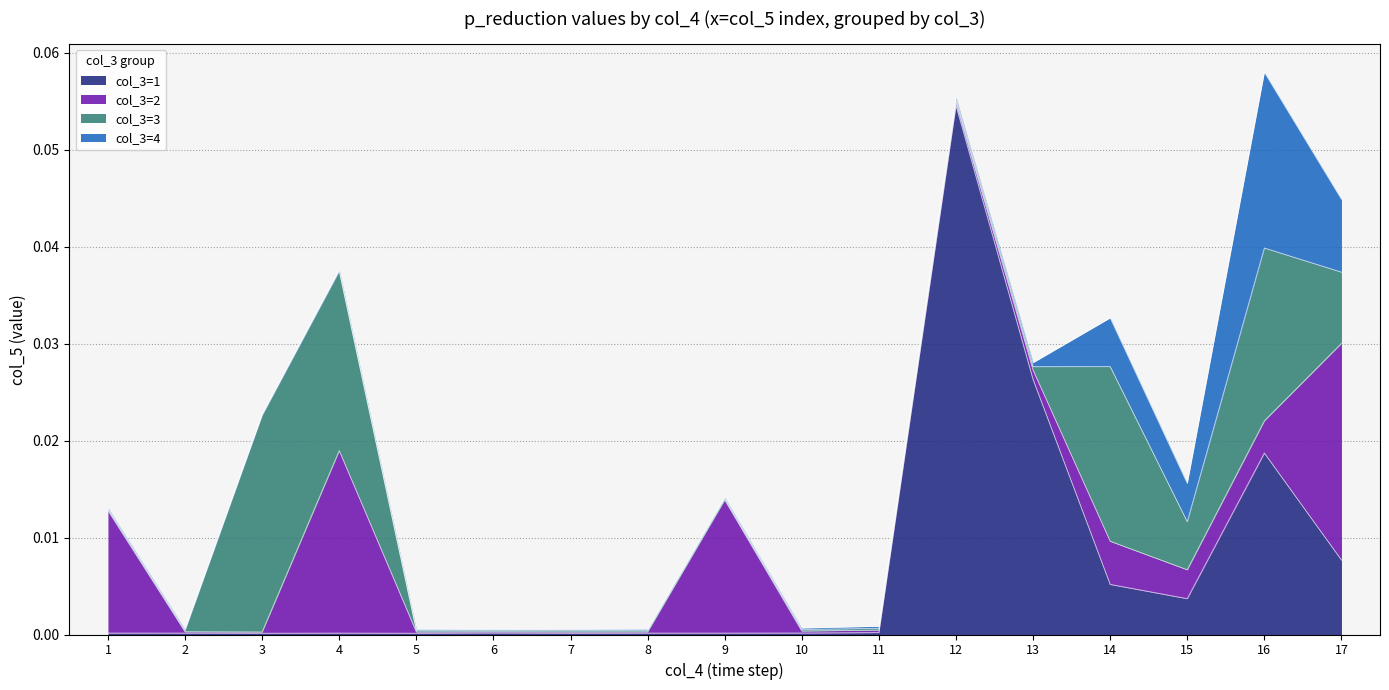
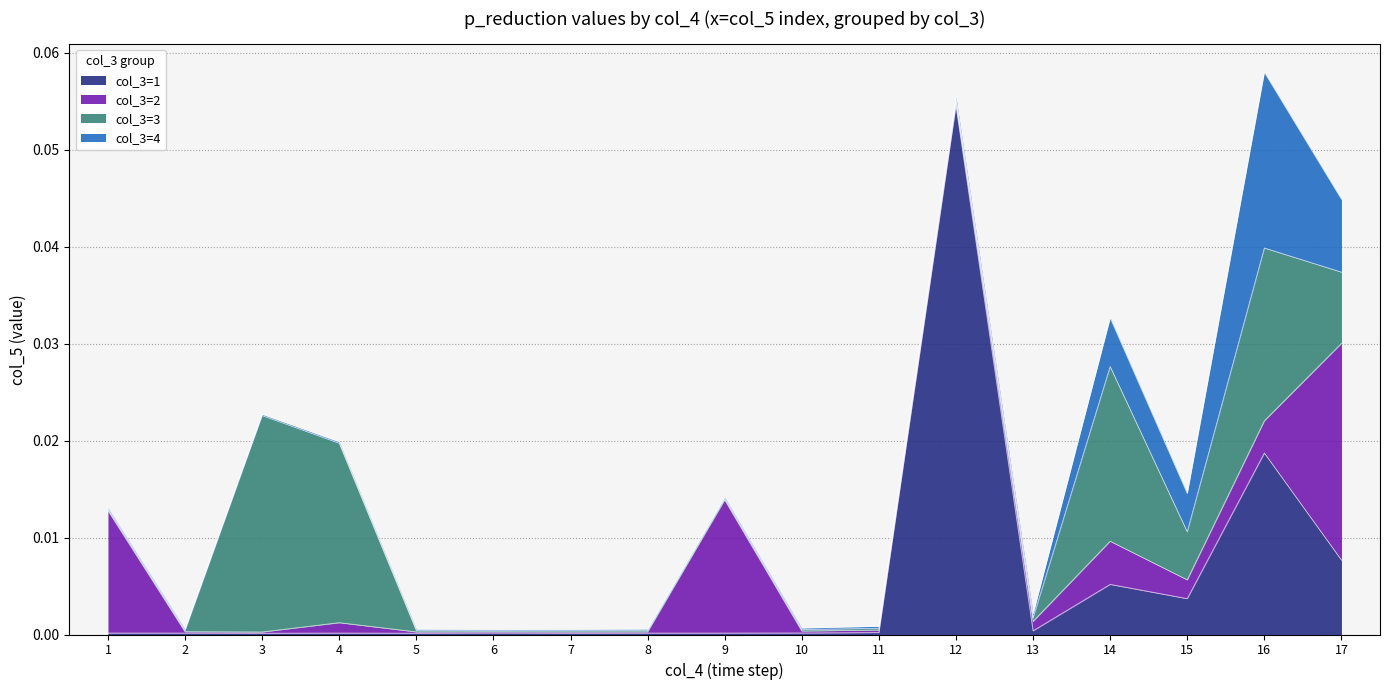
  {
    "col_3=1": {
      "1": 0.000,
      "4": 0.000,
      "9": 0.000,
      "12": 0.055,
-     "13": 0.026,
+     "13": 0.000,
      "14": 0.005,
      "15": 0.004,
      "16": 0.019,
      "17": 0.008
    },
    "col_3=2": {
-     "4": 0.019,
+     "4": 0.001,
      "13": 0.001,
      "14": 0.004,
-     "15": 0.003,
+     "15": 0.002,
      "16": 0.003,
      "17": 0.022
    },
    "col_3=3": {
      "13": 0.000,
      "14": 0.018,
      "15": 0.005,
      "16": 0.018,
      "17": 0.007
    },
    "col_3=4": {
      "12": 0.000,
      "13": 0.000,
      "14": 0.005,
      "15": 0.004,
      "16": 0.018,
      "17": 0.008
    }
  }
